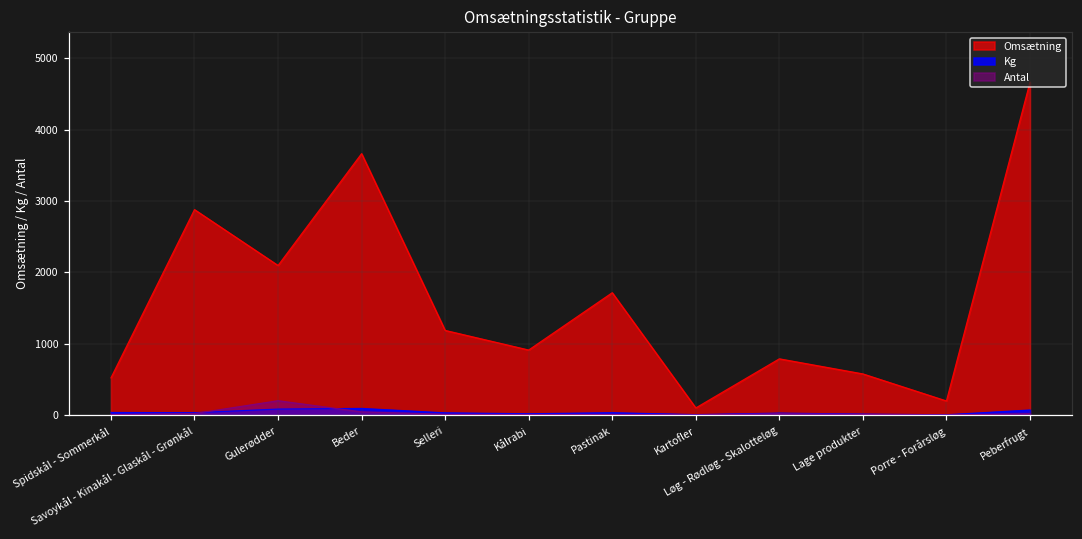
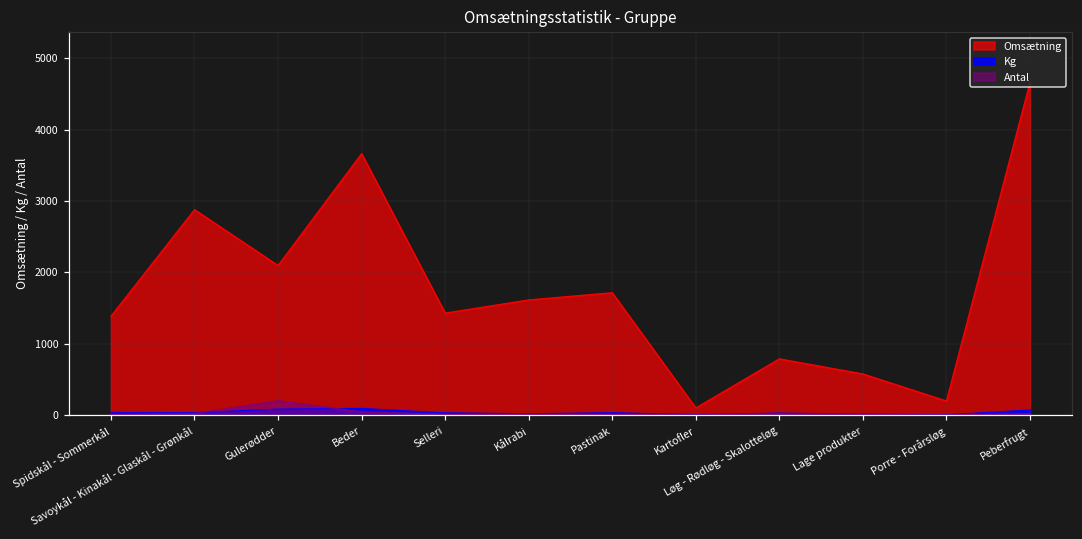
  {
    "Omsætning": {
-     "Spidskål - Sommerkål": 500,
+     "Spidskål - Sommerkål": 1400,
      "Savoykål - Kinakål - Glaskål - Grønkål": 2900,
      "Gulerødder": 2100,
      "Beder": 3700,
-     "Selleri": 1200,
-     "Kålrabi": 900,
+     "Selleri": 1400,
+     "Kålrabi": 1600,
      "Pastinak": 1700,
      "Kartofler": 100,
      "Løg - Rødløg - Skalotteløg": 800,
      "Lage produkter": 600,
      "Porre - Forårsløg": 200
    },
    "Kg": {
      "Gulerødder": 100,
      "Beder": 100,
      "Peberfrugt": 100
    },
    "Antal": {
      "Gulerødder": 200,
      "Beder": 0,
      "Peberfrugt": 0
    }
  }
